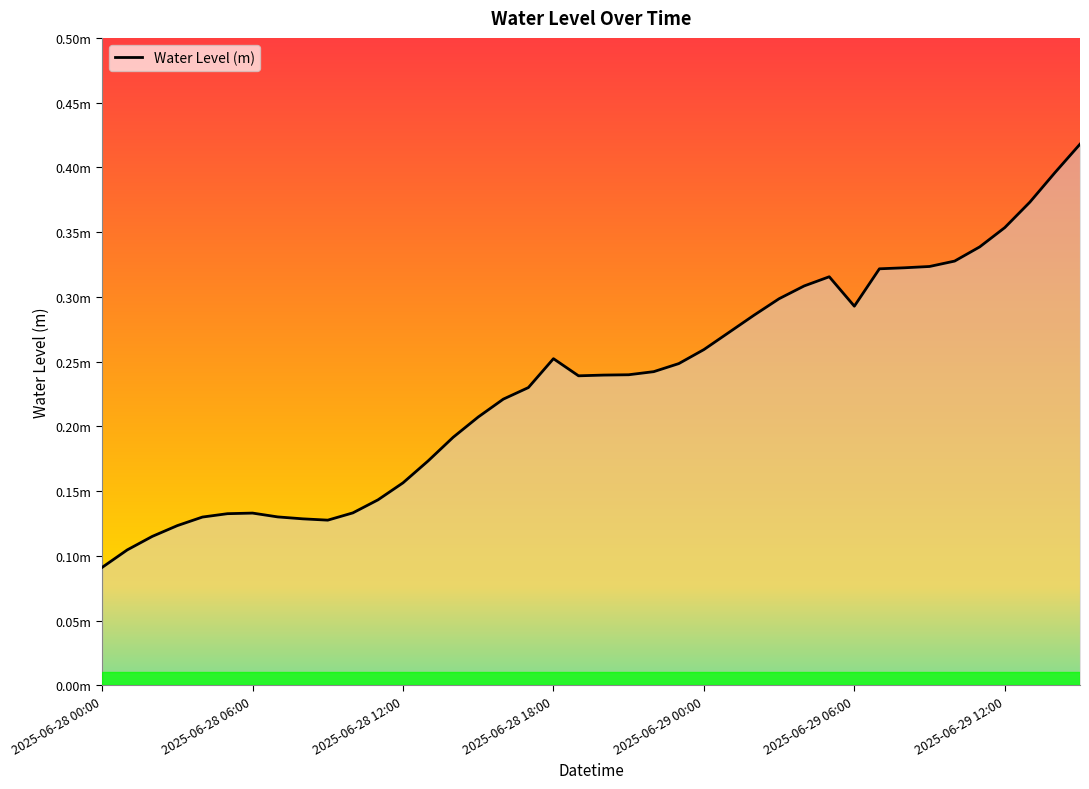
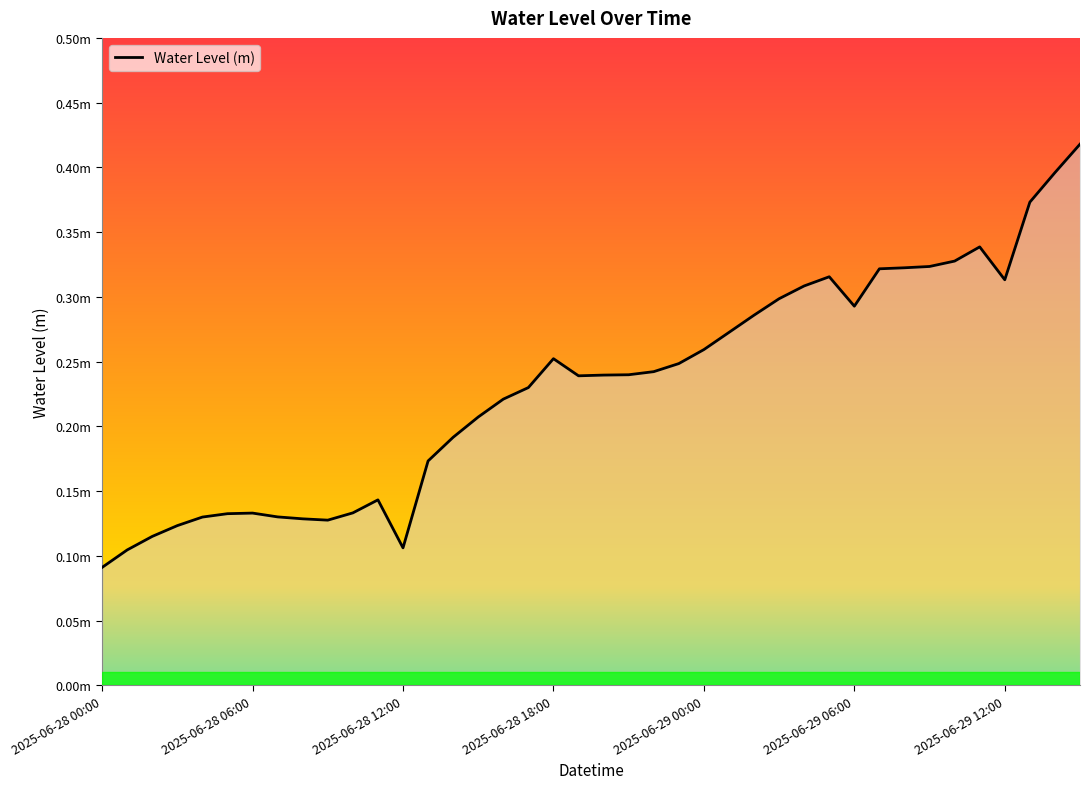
  {
    "2025-06-28 00:00": "0.091m",
    "2025-06-28 06:00": "0.133m",
-   "2025-06-28 12:00": "0.156m",
+   "2025-06-28 12:00": "0.106m",
    "2025-06-28 18:00": "0.252m",
    "2025-06-29 00:00": "0.259m",
    "2025-06-29 06:00": "0.293m",
-   "2025-06-29 12:00": "0.353m"
+   "2025-06-29 12:00": "0.313m"
  }
